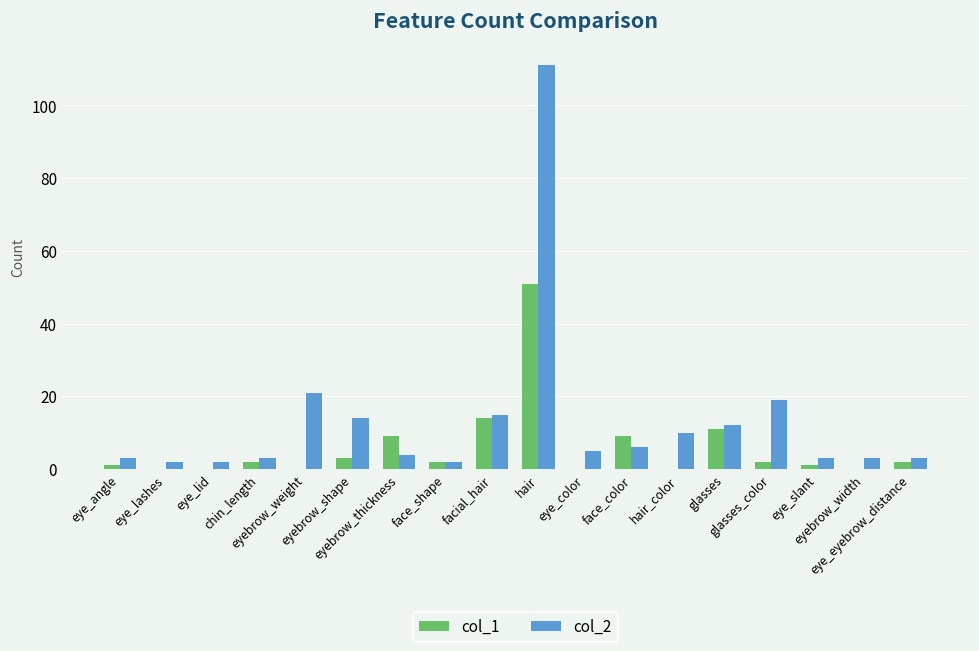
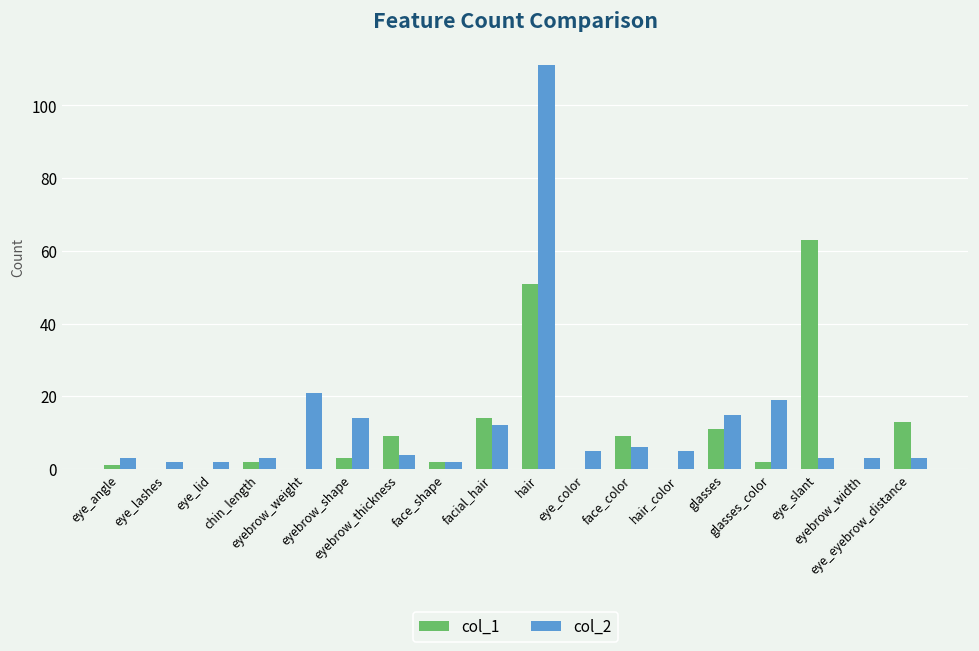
  {
    "col_1": {
      "eye_angle": 1,
      "eye_lashes": 0,
      "eye_lid": 0,
      "chin_length": 2,
      "eyebrow_weight": 0,
      "eyebrow_shape": 3,
      "eyebrow_thickness": 9,
      "face_shape": 2,
      "facial_hair": 14,
      "hair": 51,
      "eye_color": 0,
      "face_color": 9,
      "hair_color": 0,
      "glasses": 11,
      "glasses_color": 2,
-     "eye_slant": 1,
+     "eye_slant": 63,
      "eyebrow_width": 0,
-     "eye_eyebrow_distance": 2
+     "eye_eyebrow_distance": 13
    },
    "col_2": {
      "eye_angle": 3,
      "eye_lashes": 2,
      "eye_lid": 2,
      "chin_length": 3,
      "eyebrow_weight": 21,
      "eyebrow_shape": 14,
      "eyebrow_thickness": 4,
      "face_shape": 2,
-     "facial_hair": 15,
+     "facial_hair": 12,
      "hair": 111,
      "eye_color": 5,
      "face_color": 6,
-     "hair_color": 10,
-     "glasses": 12,
+     "hair_color": 5,
+     "glasses": 15,
      "glasses_color": 19,
      "eye_slant": 3,
      "eyebrow_width": 3,
      "eye_eyebrow_distance": 3
    }
  }
